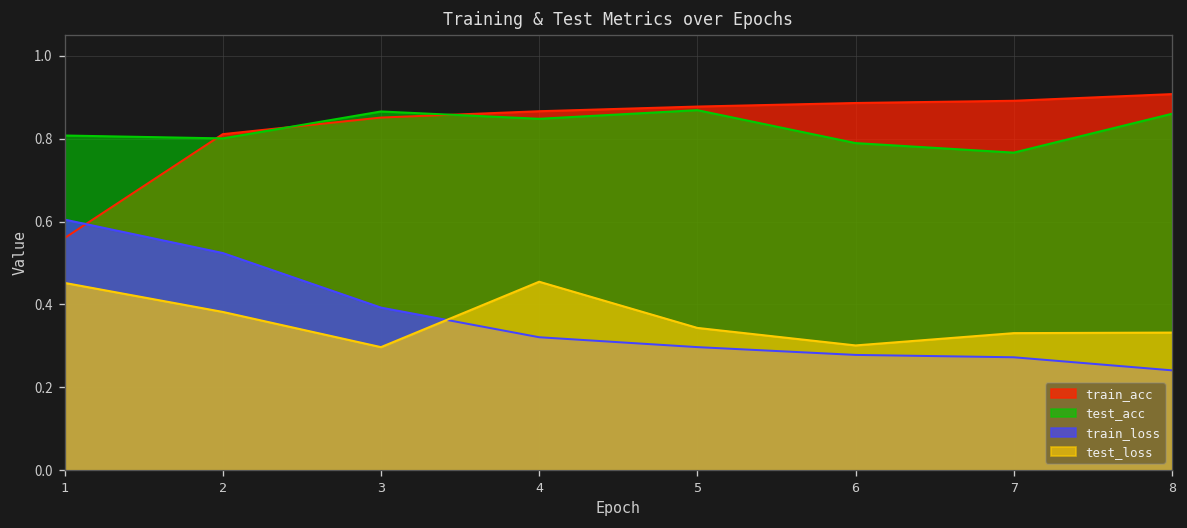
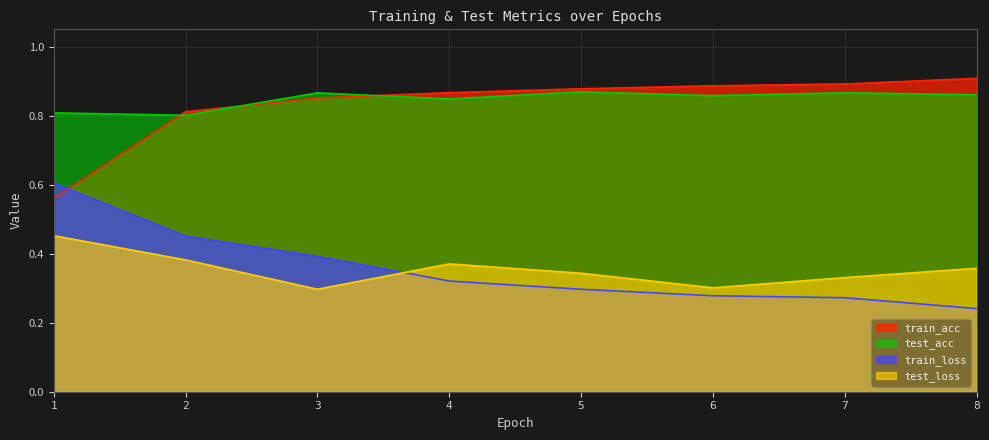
  {
    "train_acc": {
      "1": 0.56,
      "2": 0.81,
      "3": 0.85,
      "4": 0.87,
      "5": 0.88,
      "6": 0.89,
      "7": 0.89,
      "8": 0.91
    },
    "test_acc": {
      "1": 0.81,
      "2": 0.80,
      "3": 0.87,
      "4": 0.85,
      "5": 0.87,
-     "6": 0.79,
-     "7": 0.77,
+     "6": 0.86,
+     "7": 0.87,
      "8": 0.86
    },
    "train_loss": {
      "1": 0.60,
-     "2": 0.52,
+     "2": 0.45,
      "3": 0.39,
      "4": 0.32,
      "5": 0.30,
      "6": 0.28,
      "7": 0.27,
      "8": 0.24
    },
    "test_loss": {
      "1": 0.45,
      "2": 0.38,
      "3": 0.30,
-     "4": 0.45,
+     "4": 0.37,
      "5": 0.34,
      "6": 0.30,
      "7": 0.33,
-     "8": 0.33
+     "8": 0.36
    }
  }
